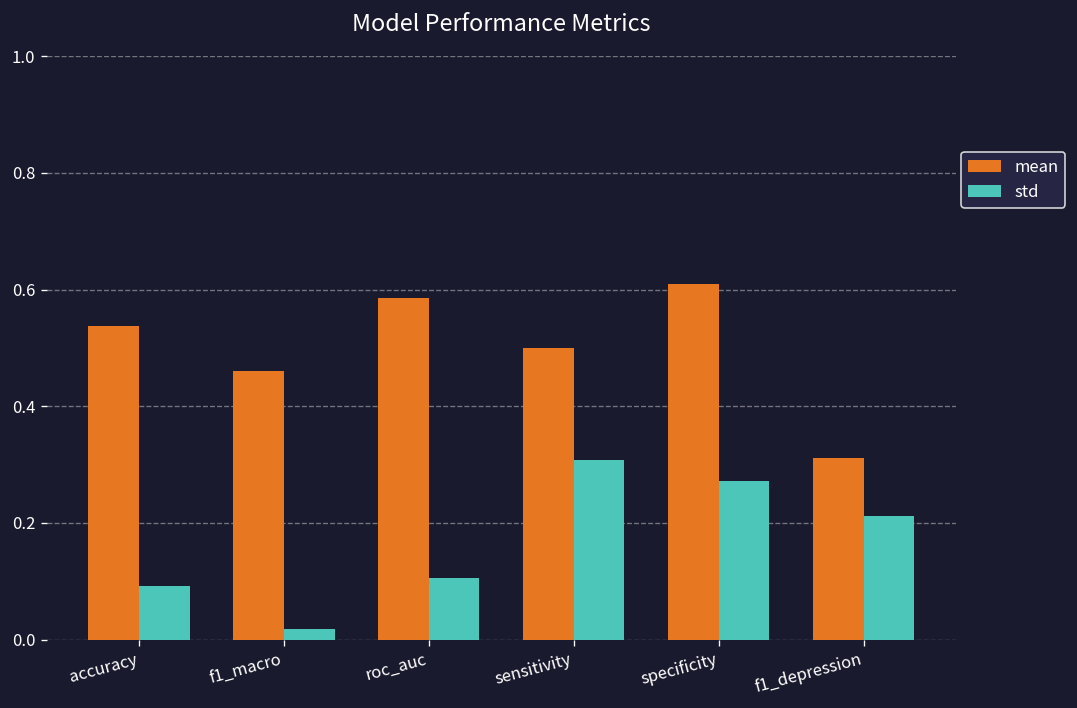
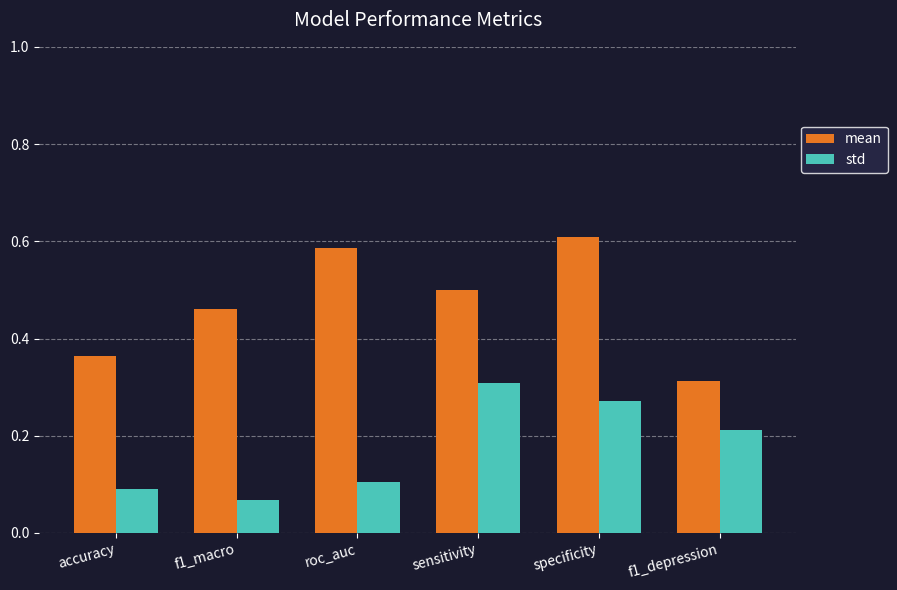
  {
    "mean": {
-     "accuracy": 0.54,
+     "accuracy": 0.36,
      "f1_macro": 0.46,
      "roc_auc": 0.59,
      "sensitivity": 0.50,
      "specificity": 0.61,
      "f1_depression": 0.31
    },
    "std": {
      "accuracy": 0.09,
-     "f1_macro": 0.02,
+     "f1_macro": 0.07,
      "roc_auc": 0.11,
      "sensitivity": 0.31,
      "specificity": 0.27,
      "f1_depression": 0.21
    }
  }
